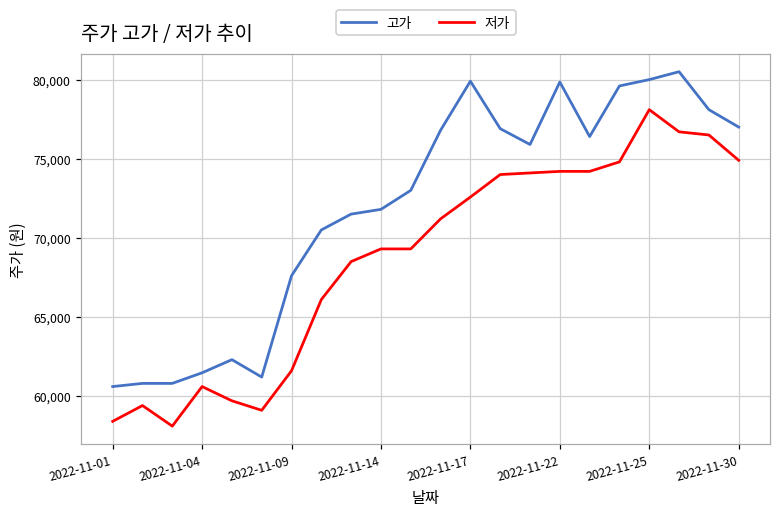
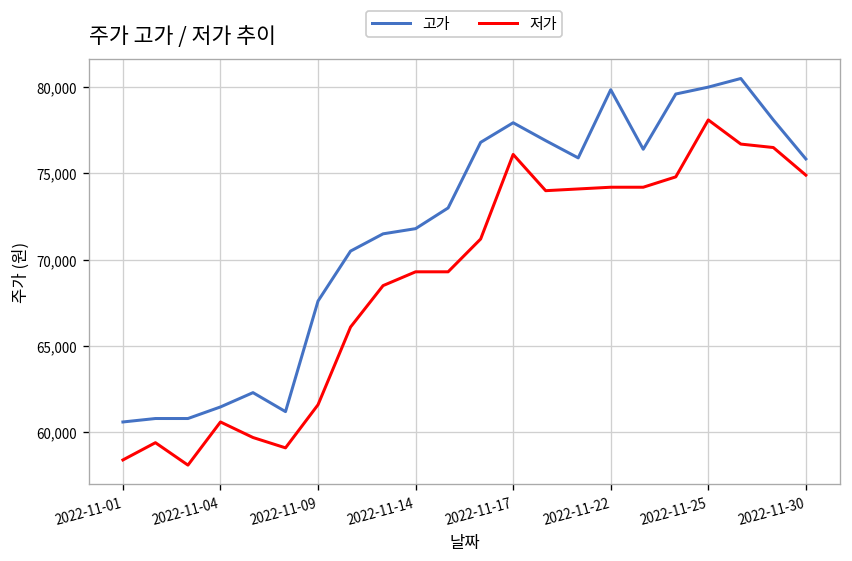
  {
    "고가": {
      "2022-11-01": "60,600",
      "2022-11-04": "61,500",
      "2022-11-09": "67,600",
      "2022-11-14": "71,800",
-     "2022-11-17": "79,900",
+     "2022-11-17": "77,900",
      "2022-11-22": "79,800",
      "2022-11-25": "80,000",
-     "2022-11-30": "77,000"
+     "2022-11-30": "75,800"
    },
    "저가": {
      "2022-11-01": "58,400",
      "2022-11-04": "60,600",
      "2022-11-09": "61,600",
      "2022-11-14": "69,300",
-     "2022-11-17": "72,600",
+     "2022-11-17": "76,100",
      "2022-11-22": "74,200",
      "2022-11-25": "78,100",
      "2022-11-30": "74,900"
    }
  }
